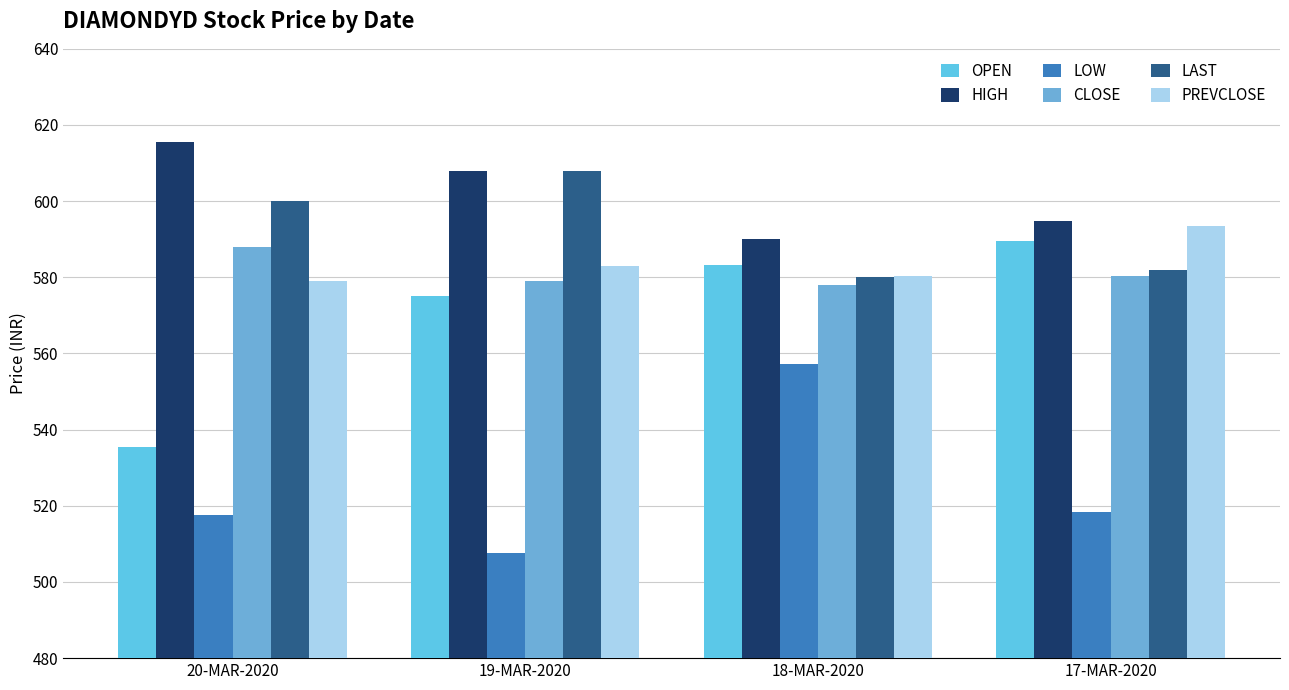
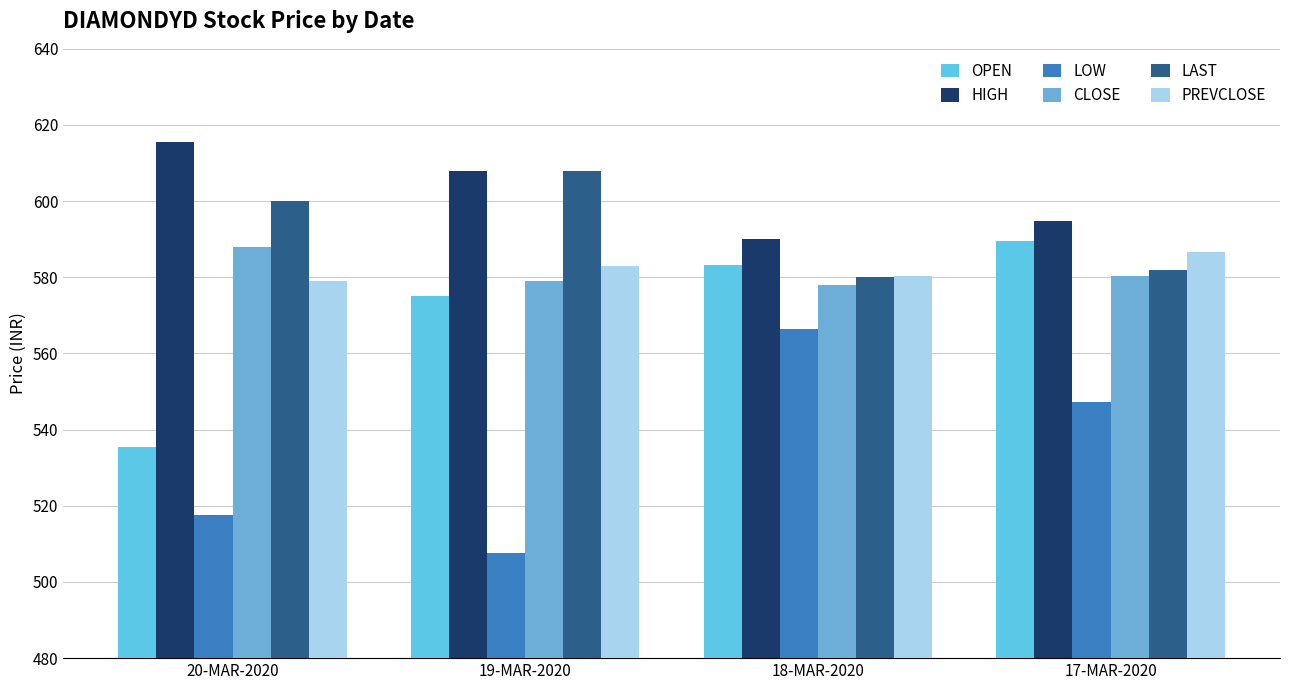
  {
    "LOW": {
      "20-MAR-2020": 518,
      "19-MAR-2020": 508,
-     "18-MAR-2020": 557,
-     "17-MAR-2020": 518
+     "18-MAR-2020": 566,
+     "17-MAR-2020": 547
    },
    "PREVCLOSE": {
      "20-MAR-2020": 579,
      "19-MAR-2020": 583,
      "18-MAR-2020": 580,
-     "17-MAR-2020": 594
+     "17-MAR-2020": 587
    }
  }
